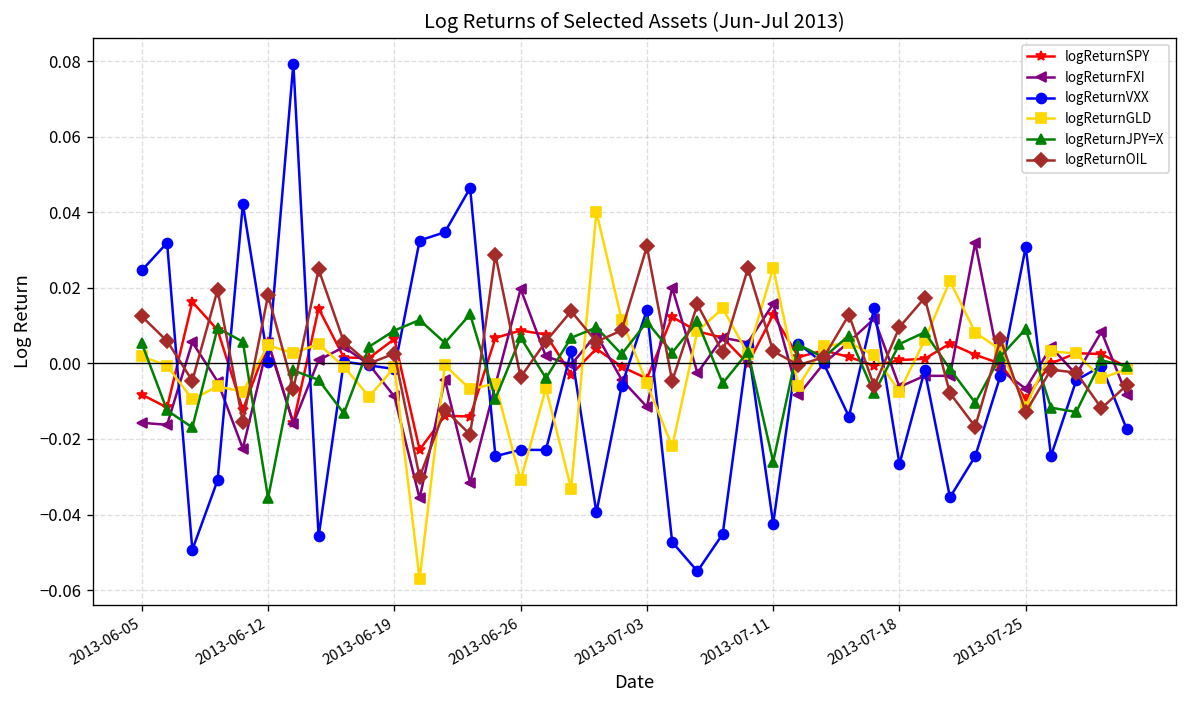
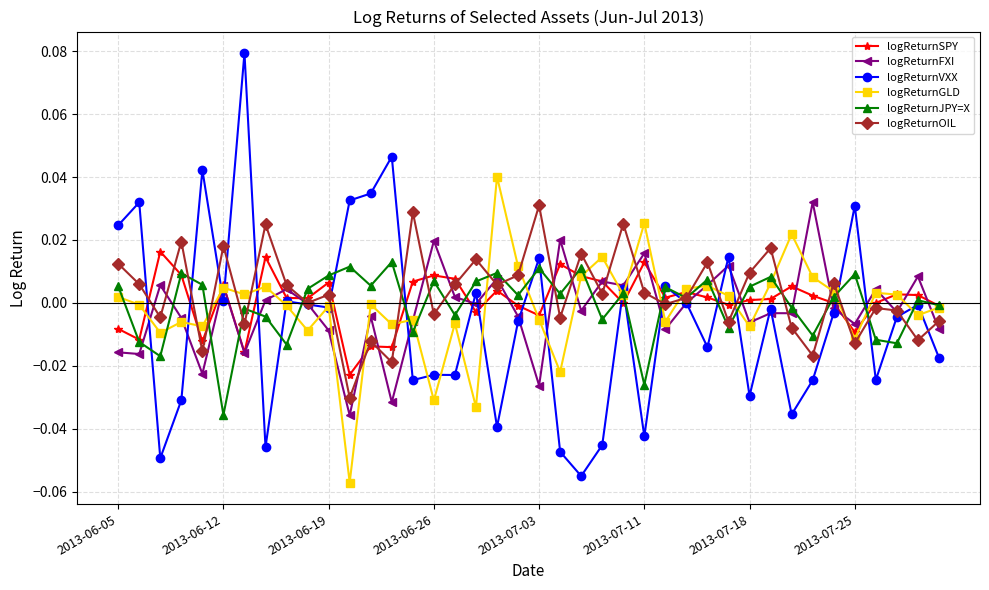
  {
    "logReturnSPY": {
      "2013-06-05": -0.008,
      "2013-06-19": 0.006,
      "2013-06-26": 0.009,
      "2013-07-03": -0.004,
      "2013-07-11": 0.013,
      "2013-07-18": 0.001,
      "2013-07-25": -0.009
    },
    "logReturnFXI": {
      "2013-06-05": -0.016,
      "2013-06-19": -0.009,
      "2013-06-26": 0.020,
-     "2013-07-03": -0.011,
+     "2013-07-03": -0.026,
      "2013-07-11": 0.016,
      "2013-07-18": -0.006,
      "2013-07-25": -0.007
    },
    "logReturnVXX": {
      "2013-06-05": 0.025,
      "2013-06-12": 0.001,
      "2013-06-26": -0.023,
      "2013-07-03": 0.014,
      "2013-07-11": -0.042,
-     "2013-07-18": -0.027,
+     "2013-07-18": -0.030,
      "2013-07-25": 0.031
    },
    "logReturnGLD": {
      "2013-06-05": 0.002,
      "2013-06-26": -0.031,
      "2013-07-03": -0.005,
      "2013-07-11": 0.025,
      "2013-07-18": -0.007,
      "2013-07-25": -0.011
    },
    "logReturnJPY=X": {
      "2013-06-05": 0.005,
      "2013-06-12": -0.036,
      "2013-06-19": 0.009,
      "2013-06-26": 0.007,
      "2013-07-03": 0.011,
      "2013-07-11": -0.026,
      "2013-07-18": 0.005,
      "2013-07-25": 0.009
    },
    "logReturnOIL": {
      "2013-06-05": 0.012,
      "2013-06-12": 0.018,
      "2013-06-19": 0.003,
      "2013-06-26": -0.004,
      "2013-07-03": 0.031,
      "2013-07-11": 0.003,
      "2013-07-18": 0.010,
      "2013-07-25": -0.013
    }
  }
